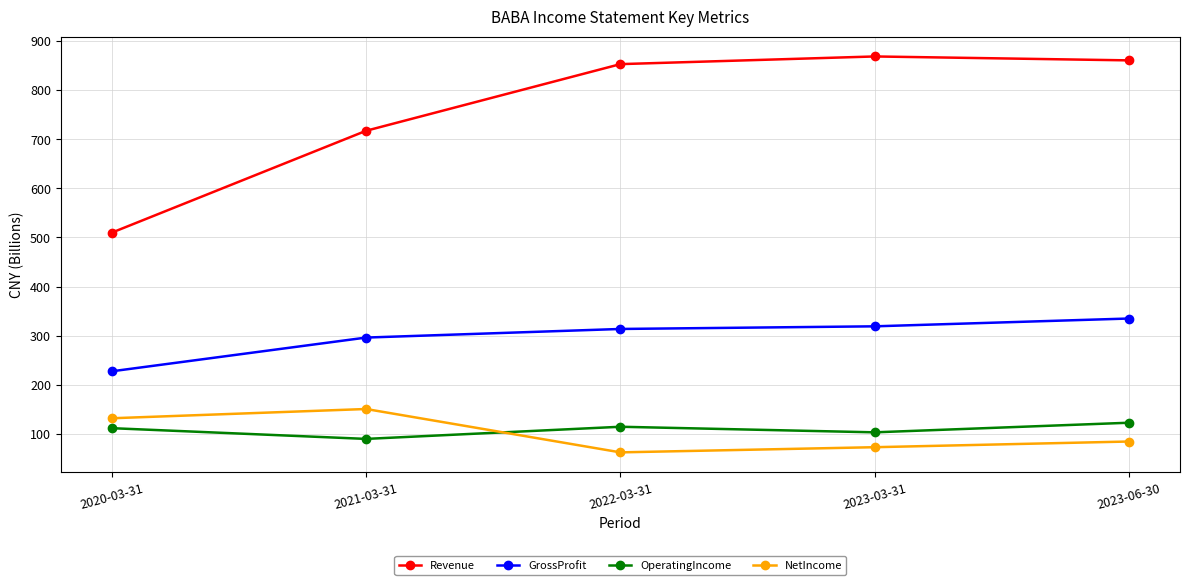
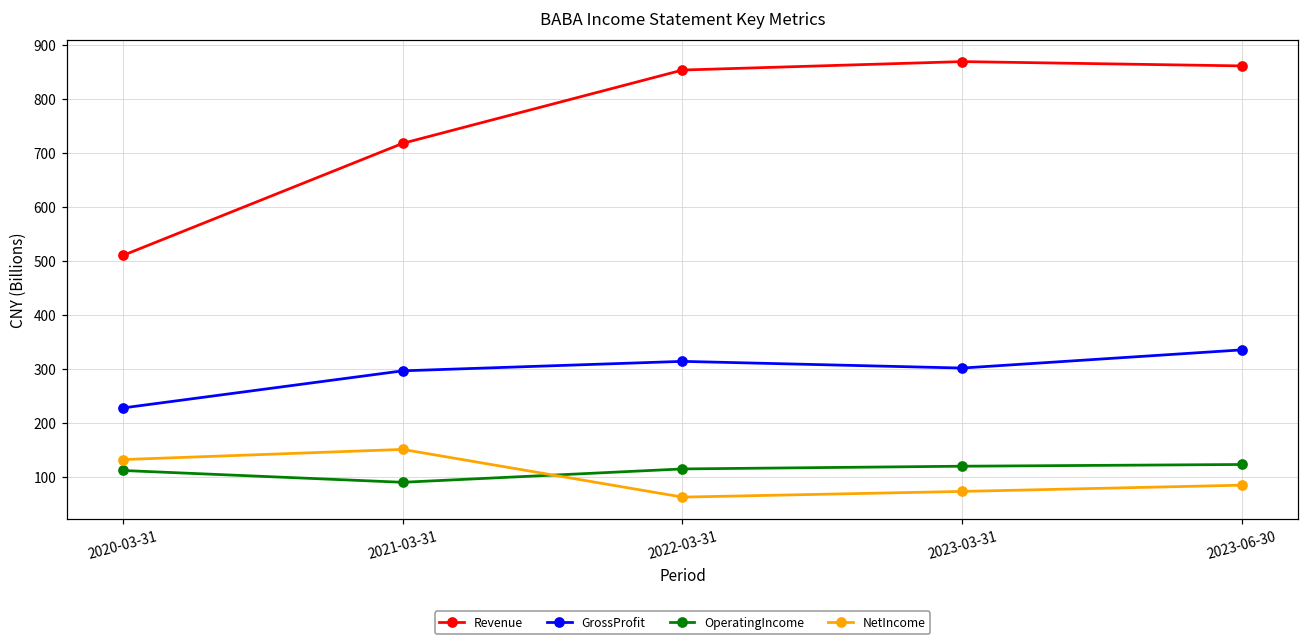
  {
    "Revenue": {
      "2020-03-31": 510,
      "2021-03-31": 720,
      "2022-03-31": 850,
      "2023-03-31": 870,
      "2023-06-30": 860
    },
    "GrossProfit": {
      "2020-03-31": 230,
      "2021-03-31": 300,
      "2022-03-31": 310,
-     "2023-03-31": 320,
+     "2023-03-31": 300,
      "2023-06-30": 330
    },
    "OperatingIncome": {
      "2020-03-31": 110,
      "2021-03-31": 90,
      "2022-03-31": 110,
-     "2023-03-31": 100,
+     "2023-03-31": 120,
      "2023-06-30": 120
    },
    "NetIncome": {
      "2020-03-31": 130,
      "2021-03-31": 150,
      "2022-03-31": 60,
      "2023-03-31": 70,
      "2023-06-30": 80
    }
  }
